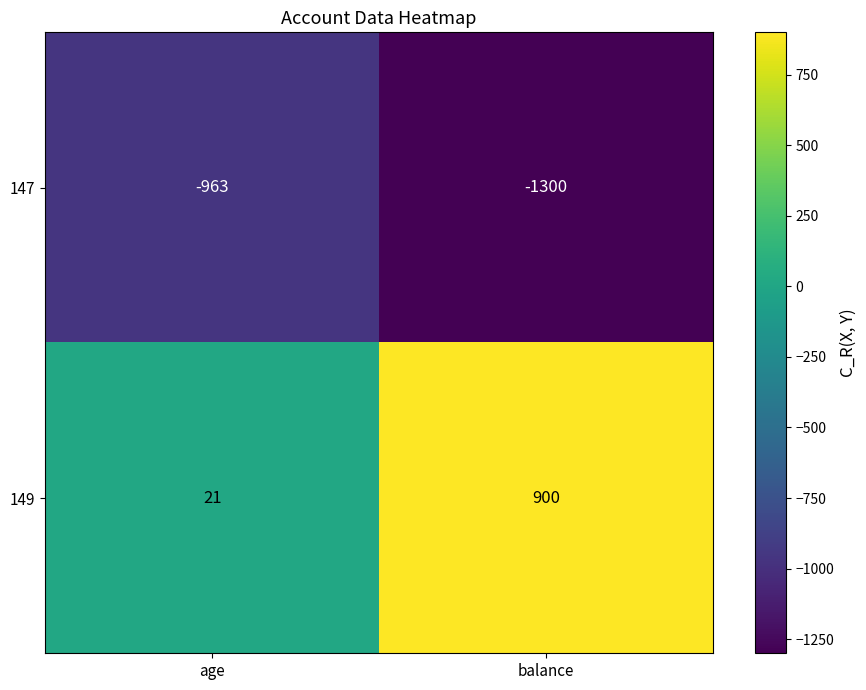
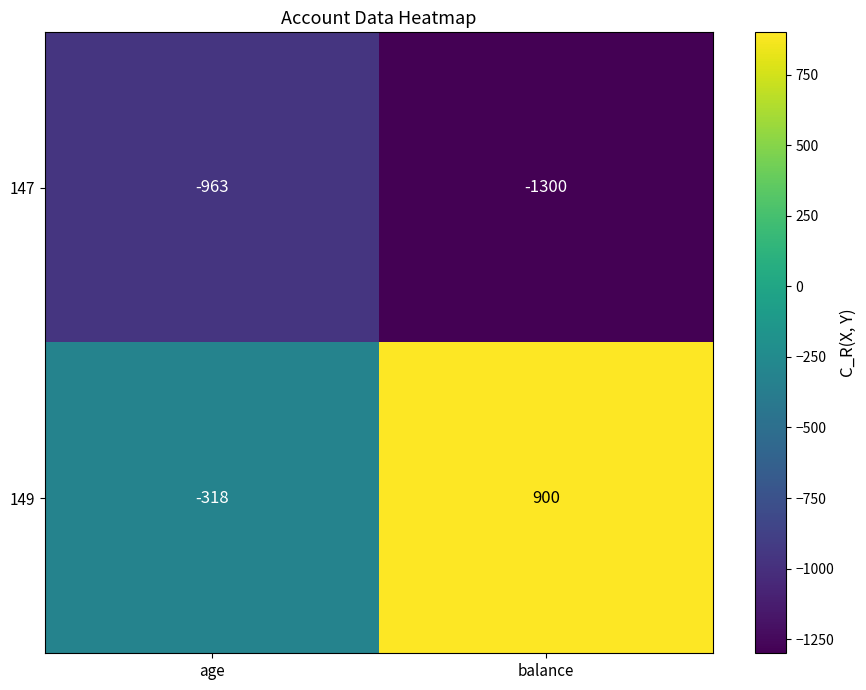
  {
    "147": {
      "age": -963,
      "balance": -1300
    },
    "149": {
-     "age": 21,
+     "age": -318,
      "balance": 900
    }
  }
